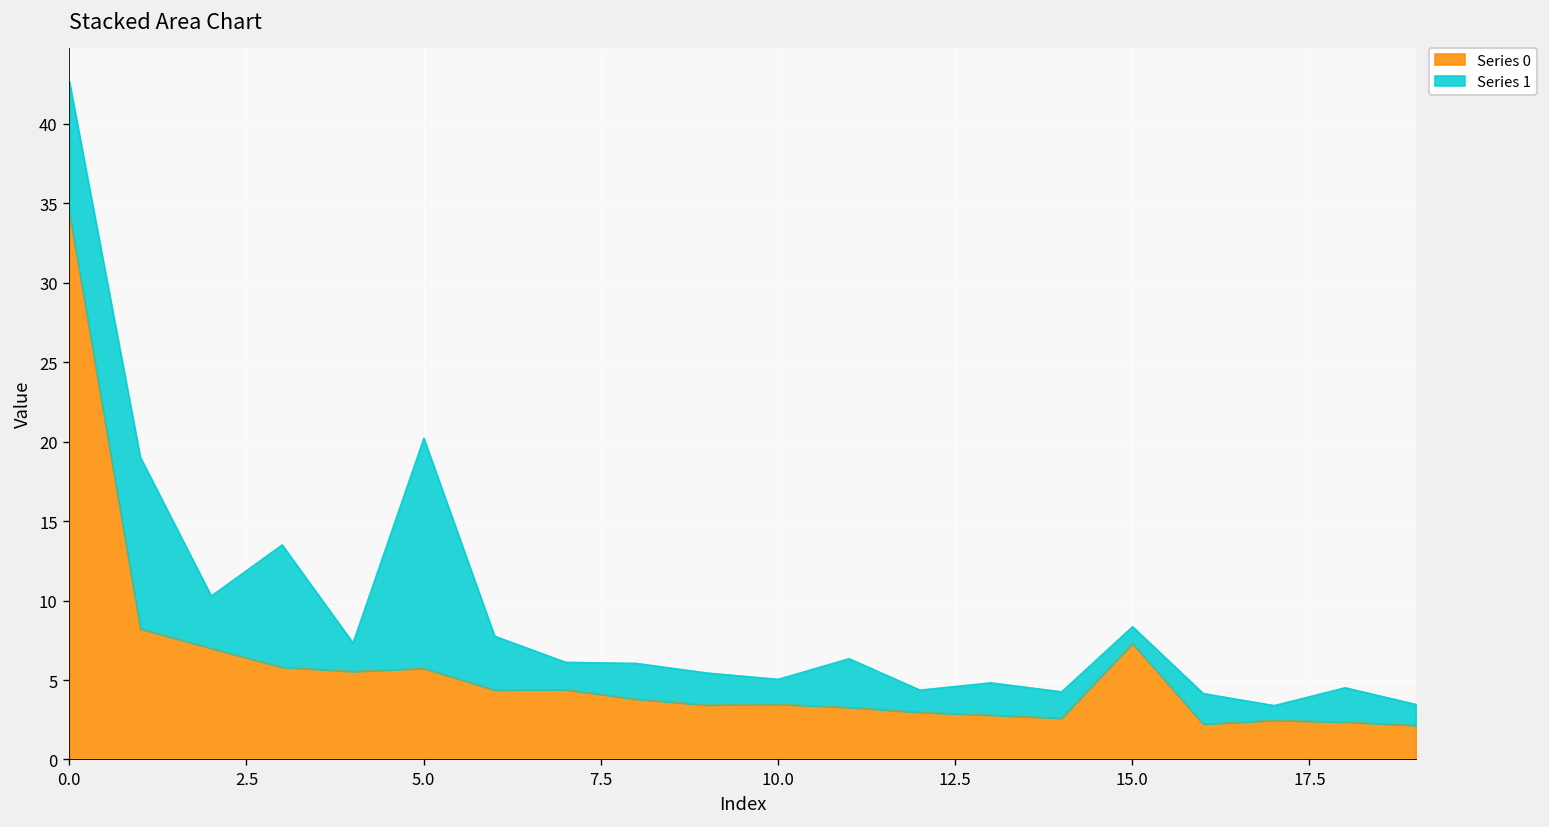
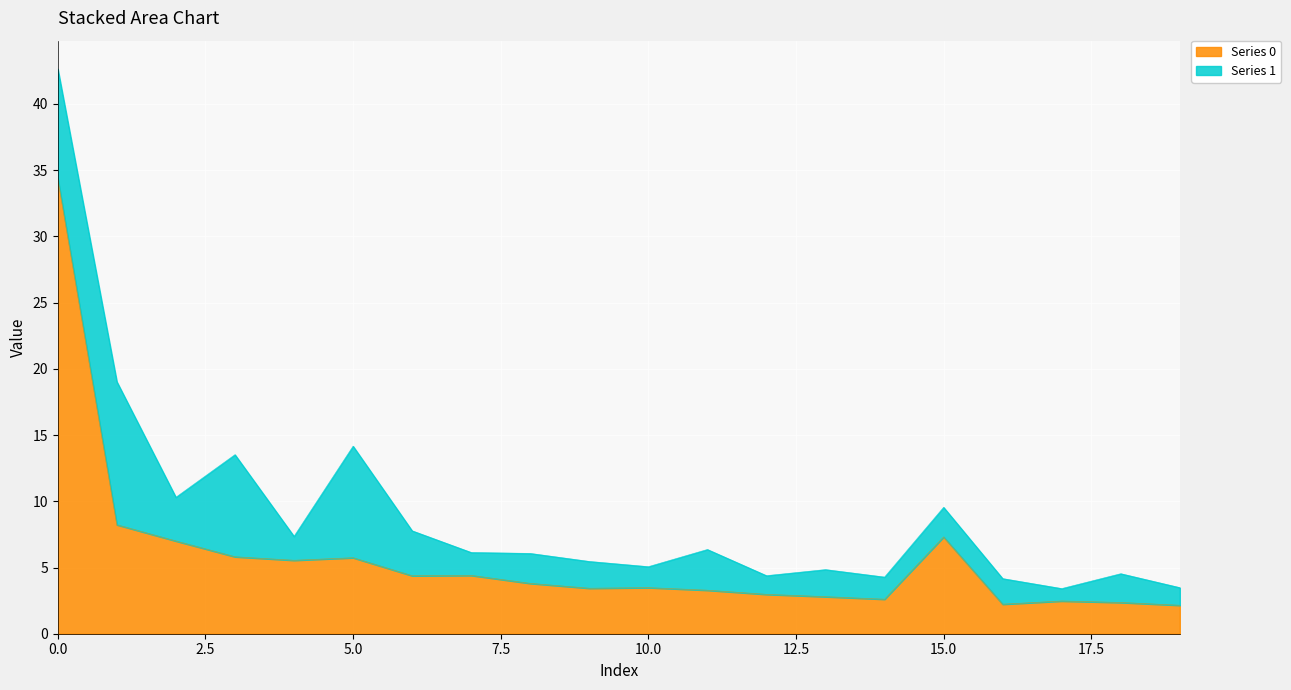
  {
    "Series 0": {
      "0.0": 34.4,
      "5.0": 5.7,
      "10.0": 3.5,
      "15.0": 7.3
    },
    "Series 1": {
      "0.0": 8.3,
-     "5.0": 14.5,
+     "5.0": 8.4,
      "10.0": 1.6,
-     "15.0": 1.1
+     "15.0": 2.2
    }
  }
